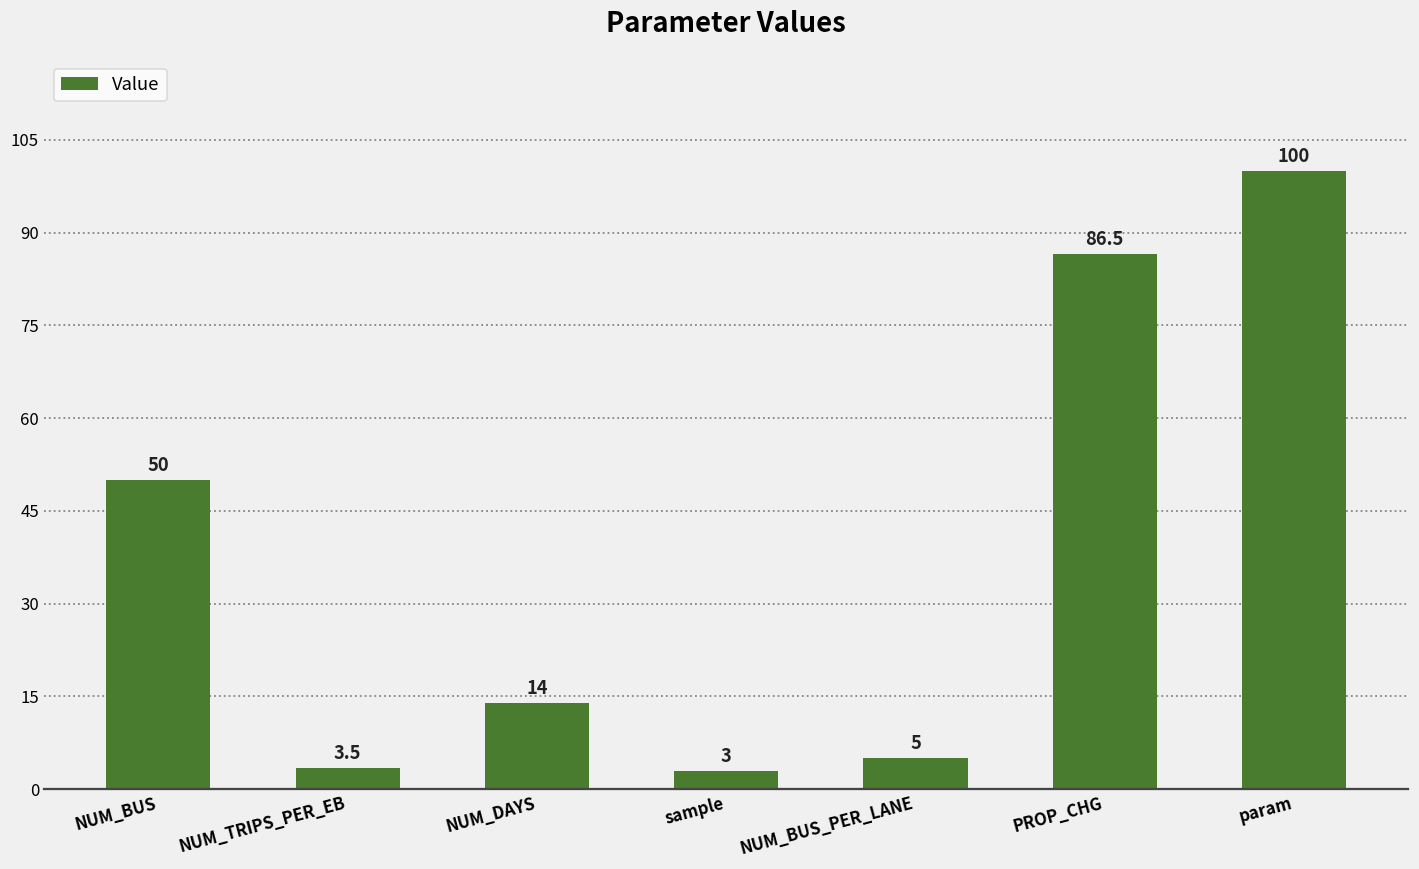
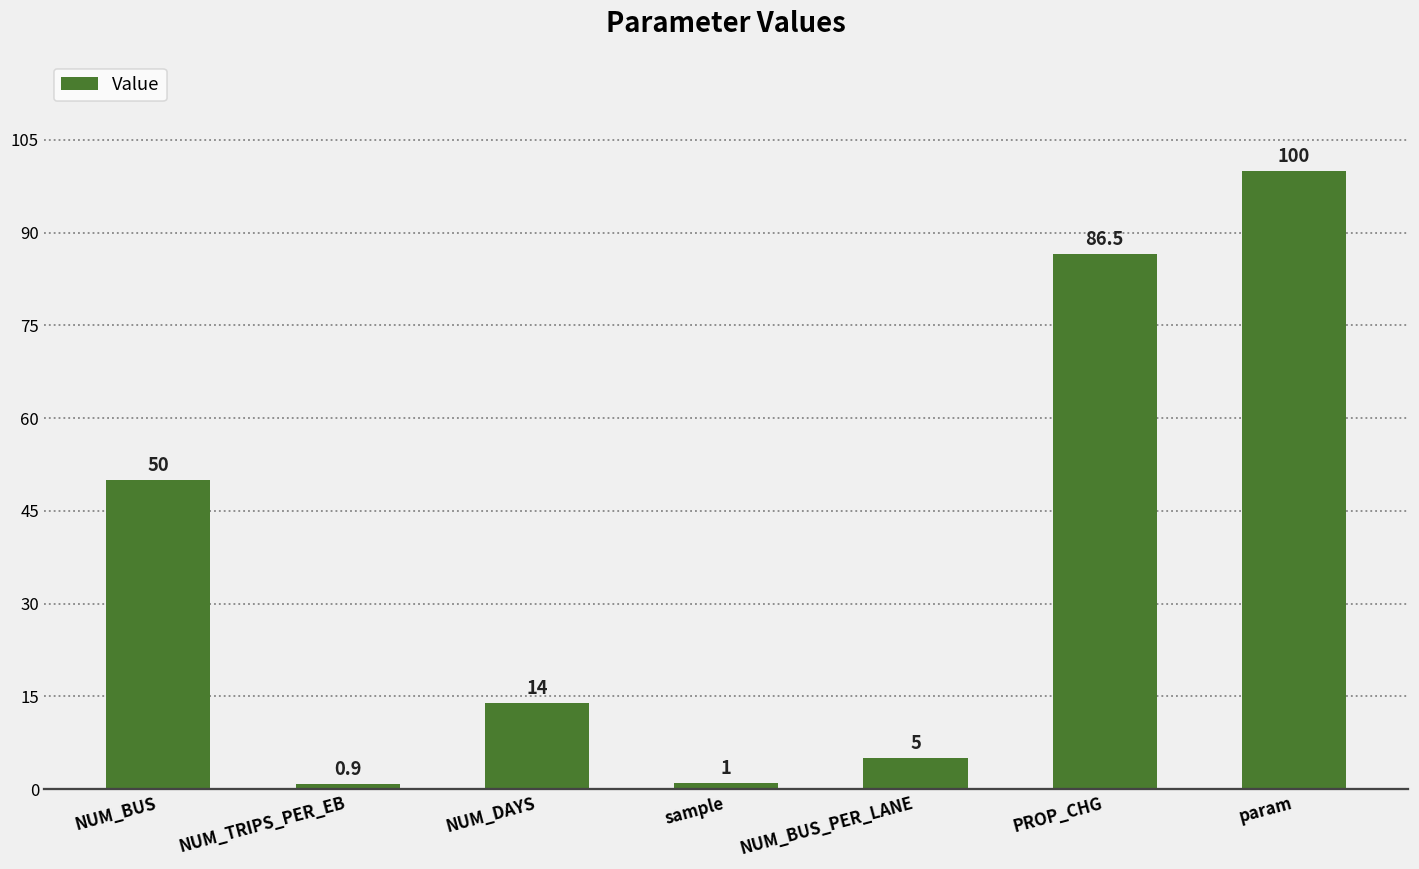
  {
    "NUM_BUS": 50,
-   "NUM_TRIPS_PER_EB": 3.5,
+   "NUM_TRIPS_PER_EB": 0.9,
    "NUM_DAYS": 14,
-   "sample": 3,
+   "sample": 1,
    "NUM_BUS_PER_LANE": 5,
    "PROP_CHG": 86.5,
    "param": 100
  }
